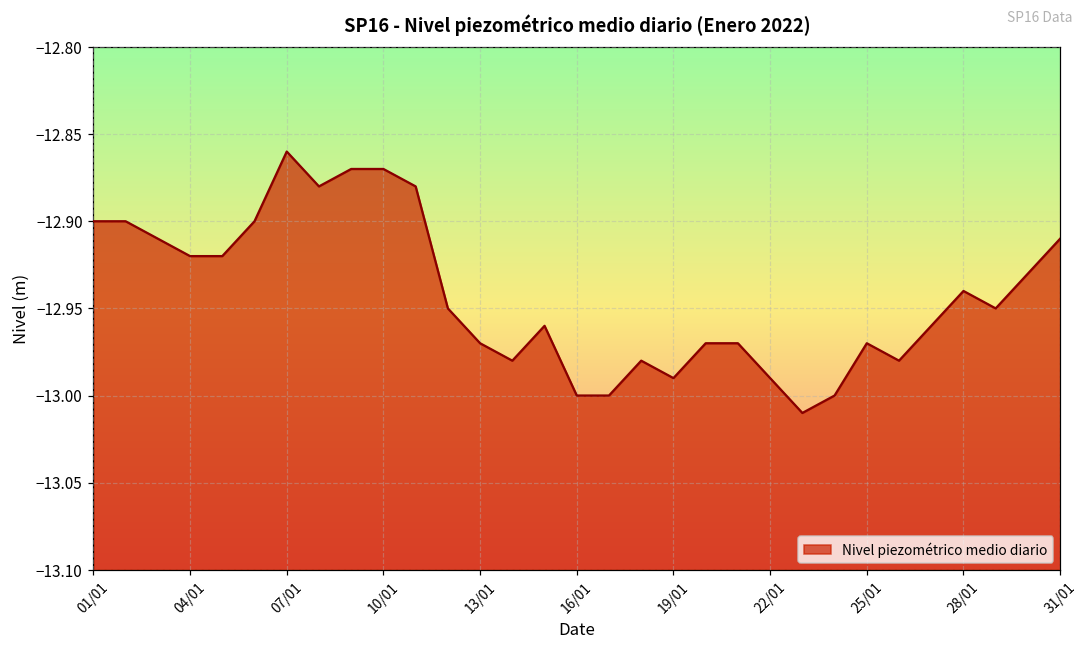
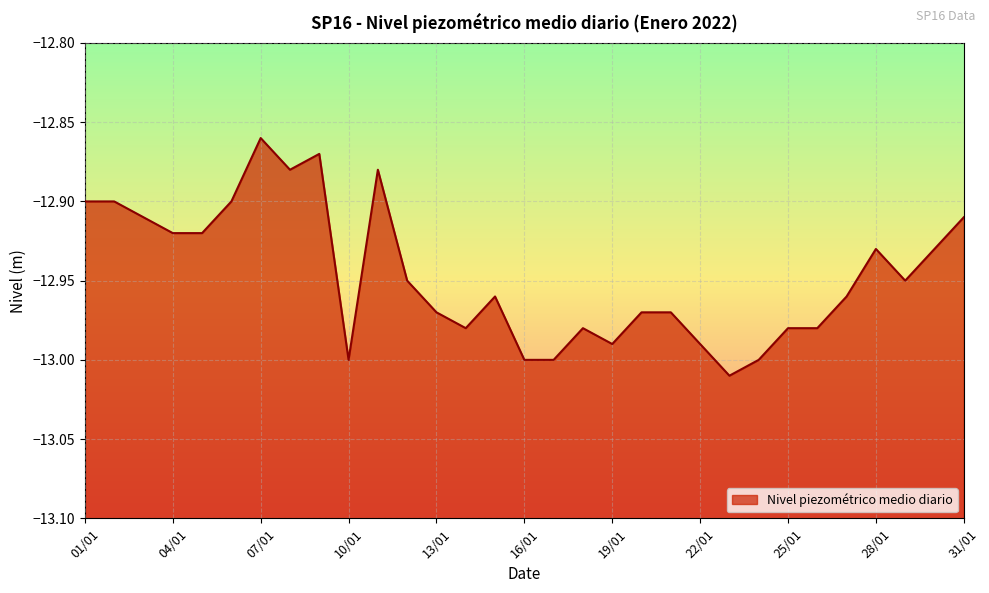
  {
    "01/01": -12.90,
    "04/01": -12.92,
    "07/01": -12.86,
-   "10/01": -12.87,
+   "10/01": -13.00,
    "13/01": -12.97,
    "16/01": -13.00,
    "19/01": -12.99,
    "22/01": -12.99,
-   "25/01": -12.97,
-   "28/01": -12.94,
+   "25/01": -12.98,
+   "28/01": -12.93,
    "31/01": -12.91
  }
